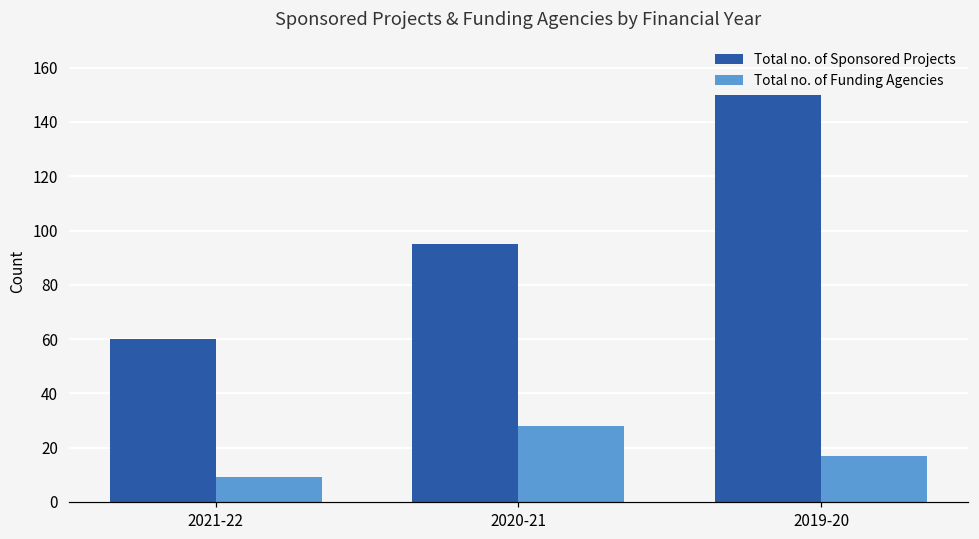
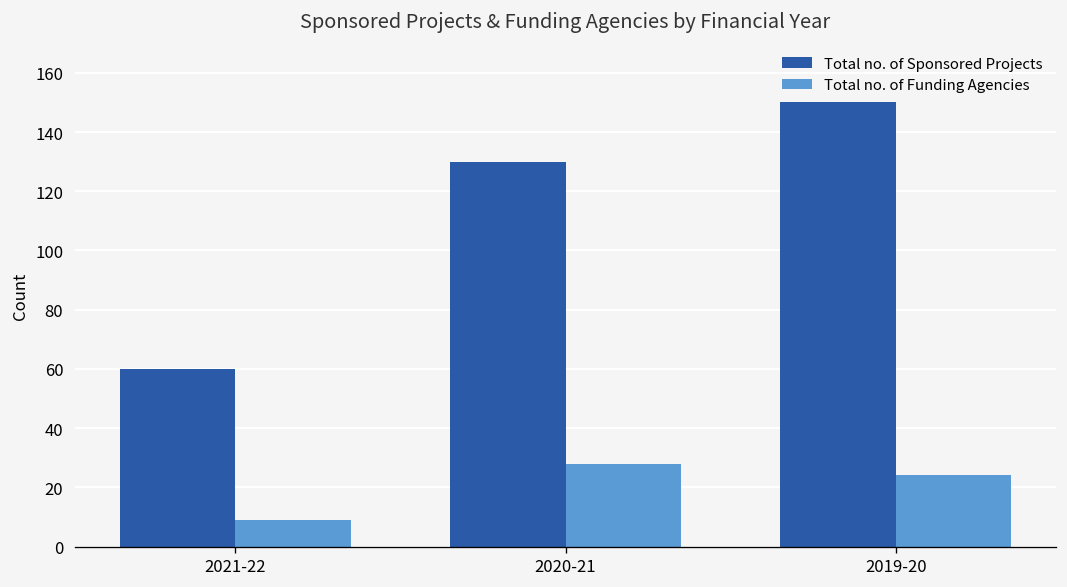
  {
    "Total no. of Sponsored Projects": {
      "2021-22": 60,
-     "2020-21": 95,
+     "2020-21": 130,
      "2019-20": 150
    },
    "Total no. of Funding Agencies": {
      "2021-22": 9,
      "2020-21": 28,
-     "2019-20": 17
+     "2019-20": 24
    }
  }
